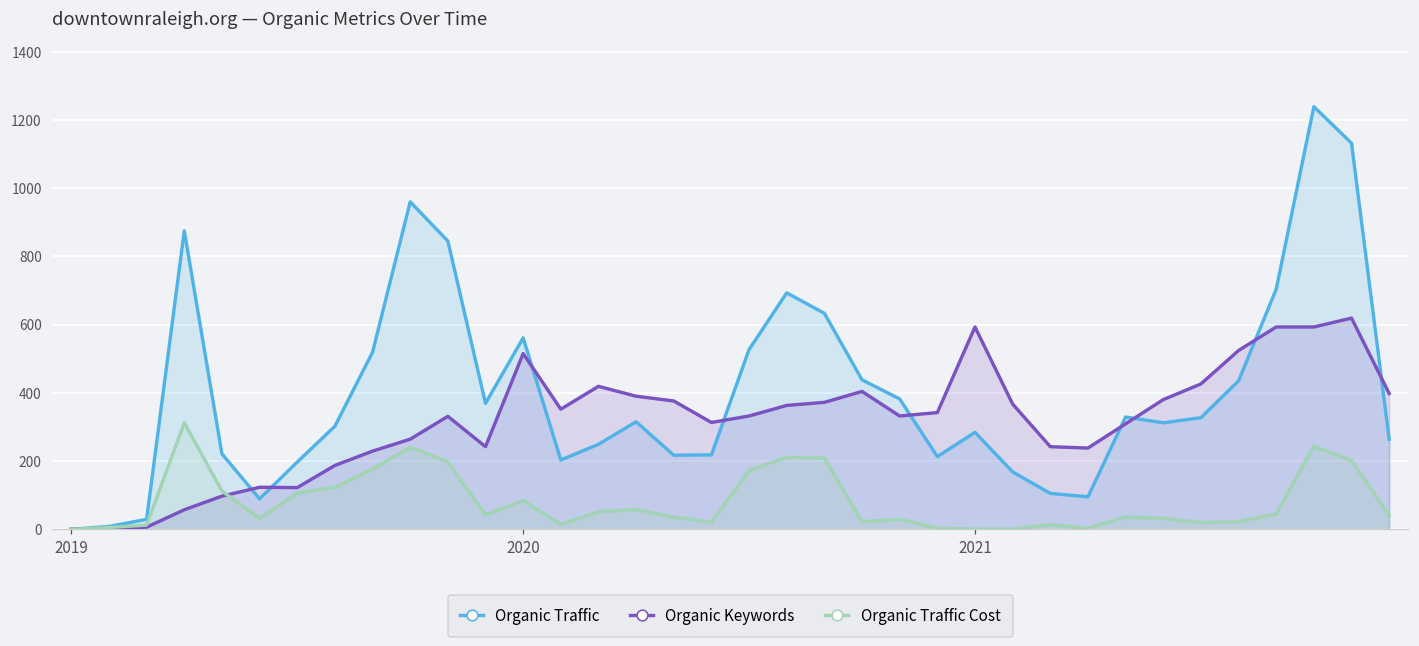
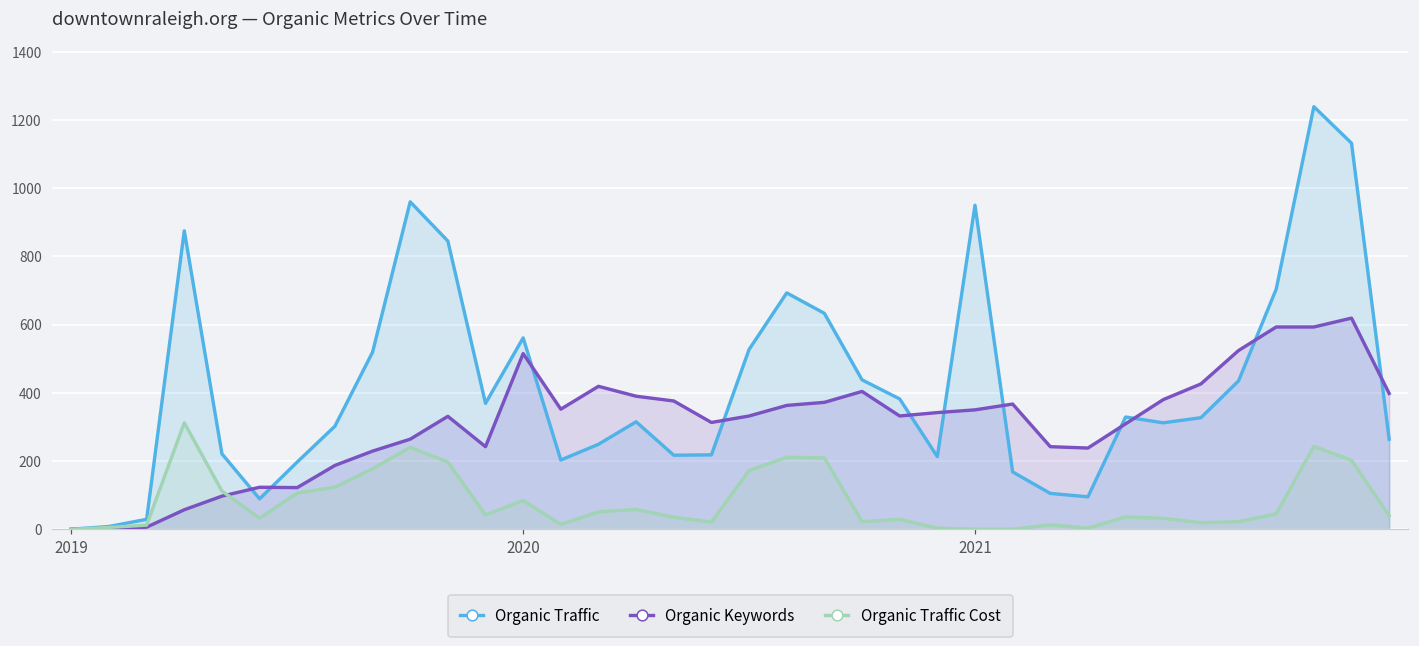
  {
    "Organic Traffic": {
      "2020": 560,
-     "2021": 280
+     "2021": 950
    },
    "Organic Keywords": {
      "2020": 520,
-     "2021": 590
+     "2021": 350
    },
    "Organic Traffic Cost": {
      "2020": 80,
      "2021": 0
    }
  }
